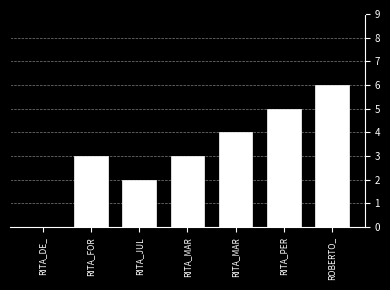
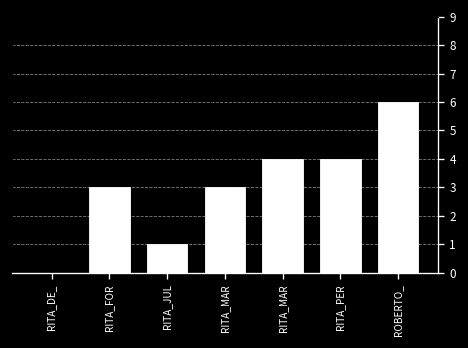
  {
    "RITA_DE_": 0,
    "RITA_FOR": 3,
-   "RITA_JUL": 2,
-   "RITA_PER": 5,
+   "RITA_JUL": 1,
+   "RITA_PER": 4,
    "ROBERTO_": 6
  }
